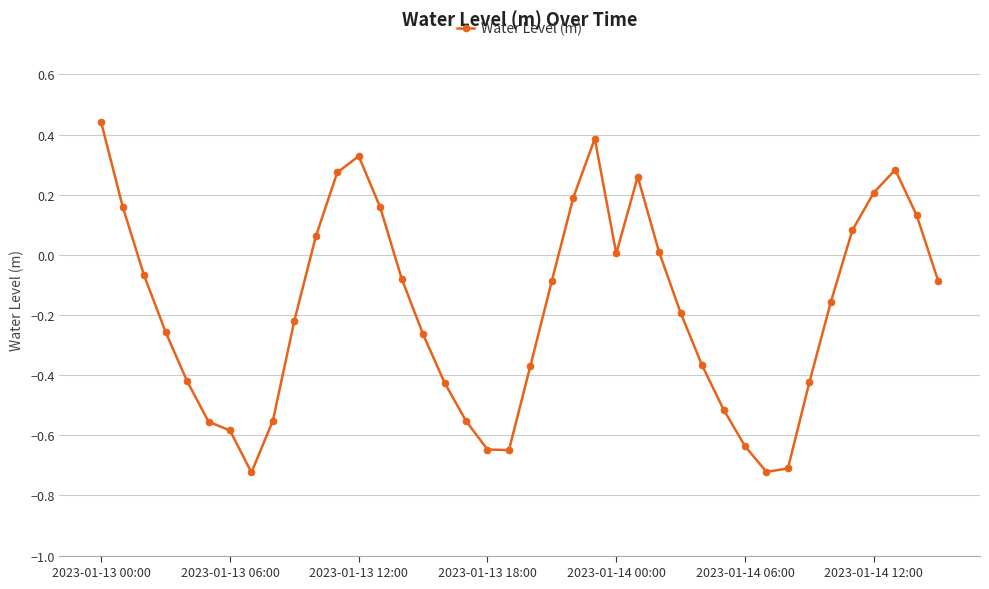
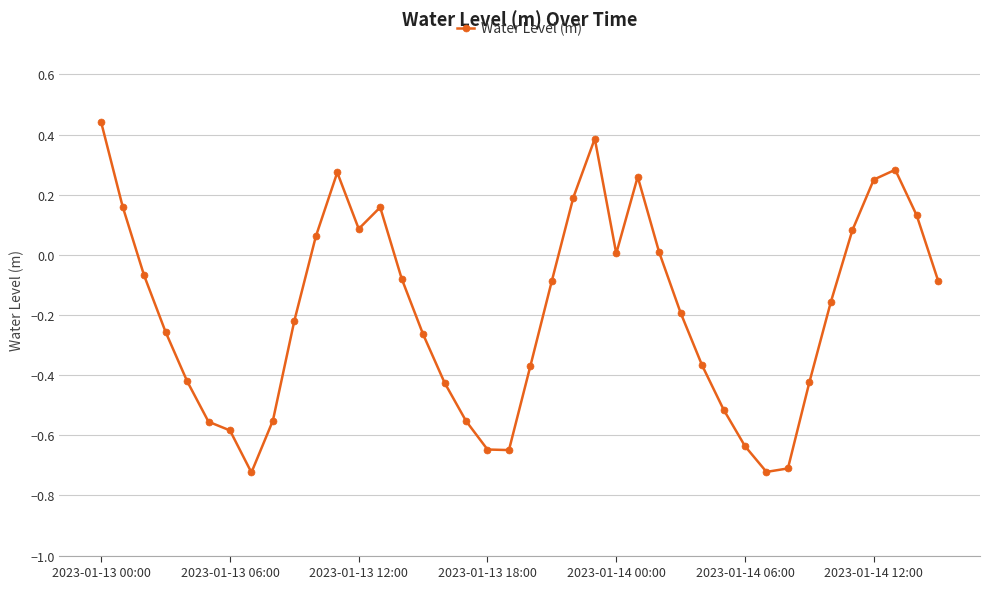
  {
    "2023-01-13 00:00": 0.44,
    "2023-01-13 06:00": -0.58,
-   "2023-01-13 12:00": 0.33,
+   "2023-01-13 12:00": 0.09,
    "2023-01-13 18:00": -0.65,
    "2023-01-14 00:00": 0.00,
    "2023-01-14 06:00": -0.64,
-   "2023-01-14 12:00": 0.21
+   "2023-01-14 12:00": 0.25
  }
